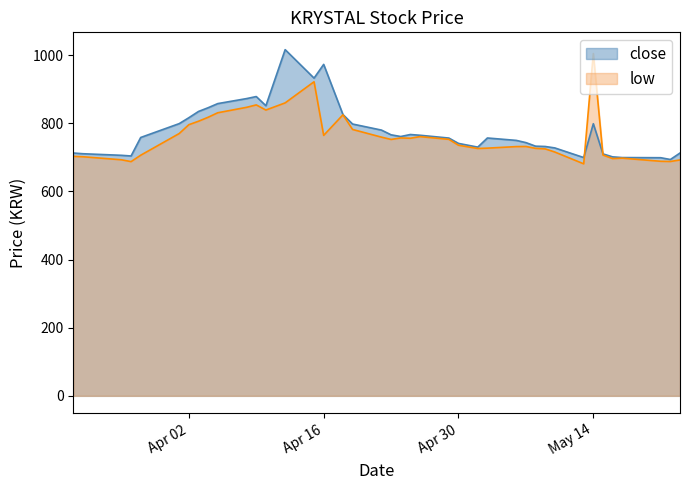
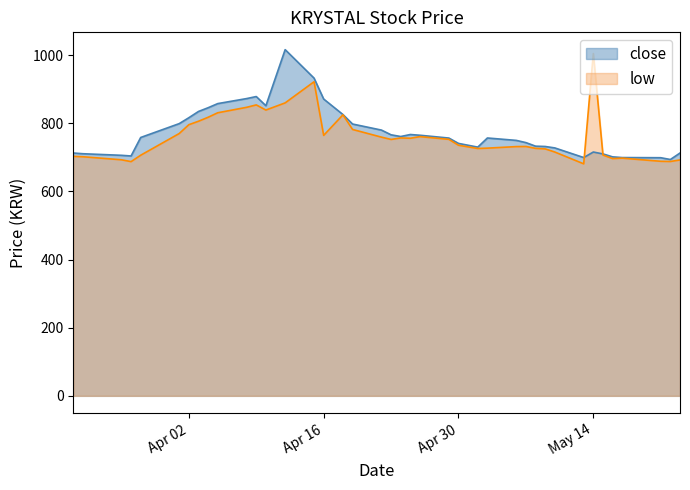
  {
    "close": {
      "Apr 02": 820,
-     "Apr 16": 970,
-     "May 14": 800
+     "Apr 16": 870,
+     "May 14": 720
    },
    "low": {
      "Apr 02": 800,
      "Apr 16": 760
    }
  }
